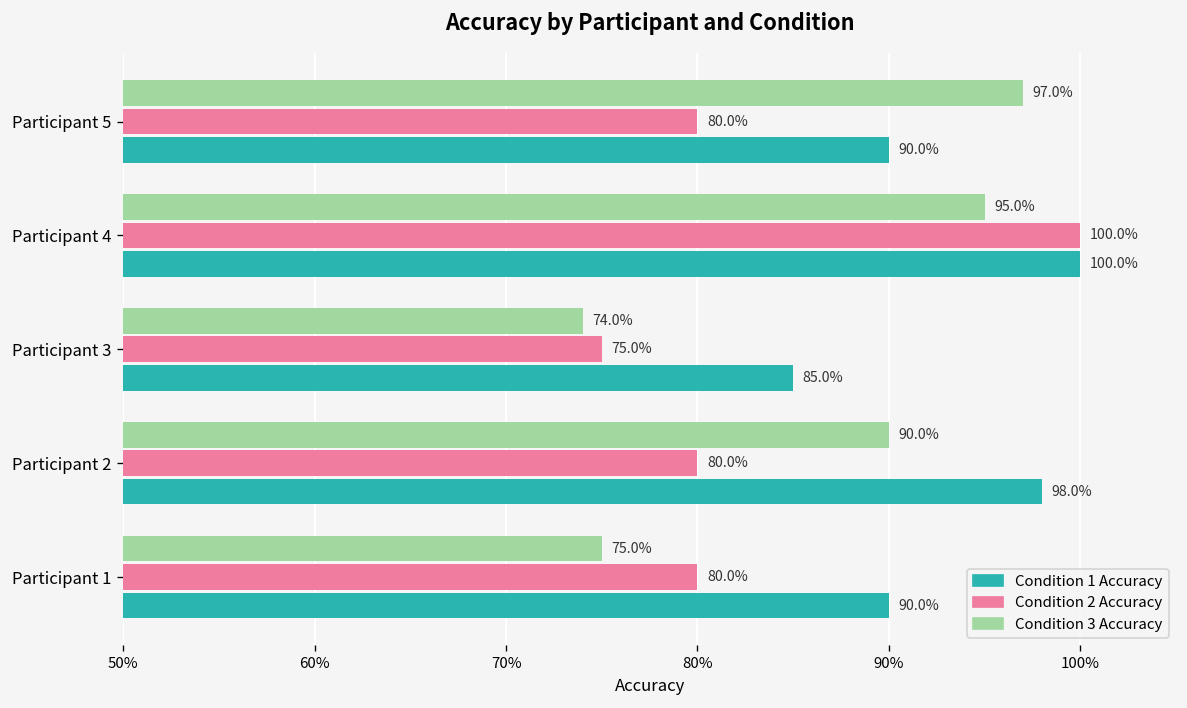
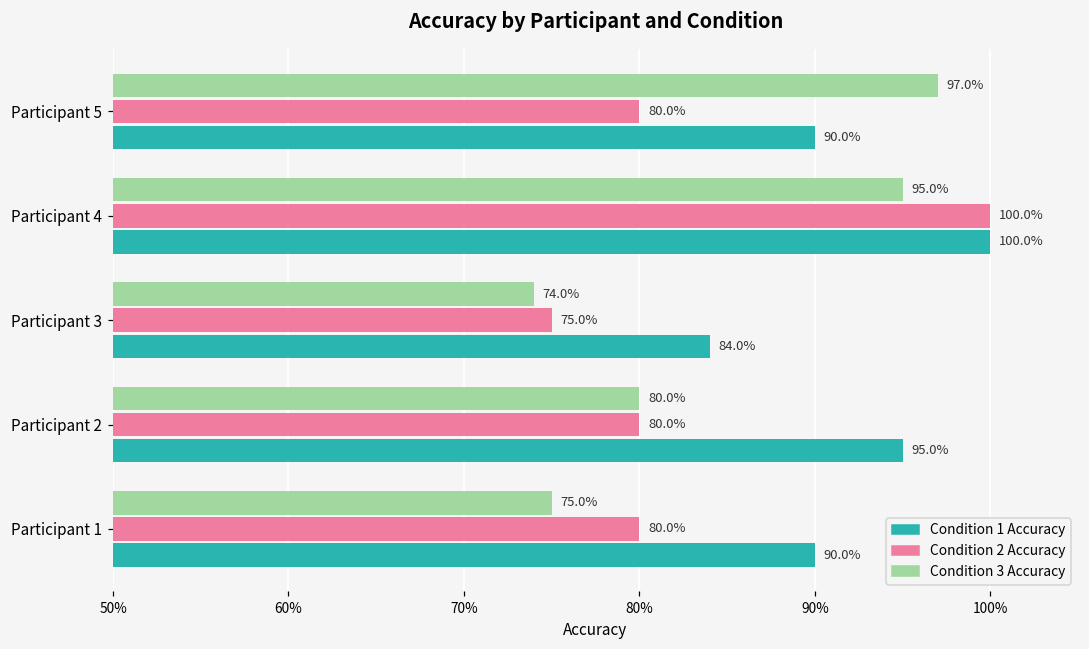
  {
    "Condition 1 Accuracy": {
      "Participant 5": "90.0%",
      "Participant 4": "100.0%",
-     "Participant 3": "85.0%",
-     "Participant 2": "98.0%",
+     "Participant 3": "84.0%",
+     "Participant 2": "95.0%",
      "Participant 1": "90.0%"
    },
    "Condition 2 Accuracy": {
      "Participant 5": "80.0%",
      "Participant 4": "100.0%",
      "Participant 3": "75.0%",
      "Participant 2": "80.0%",
      "Participant 1": "80.0%"
    },
    "Condition 3 Accuracy": {
      "Participant 5": "97.0%",
      "Participant 4": "95.0%",
      "Participant 3": "74.0%",
-     "Participant 2": "90.0%",
+     "Participant 2": "80.0%",
      "Participant 1": "75.0%"
    }
  }
